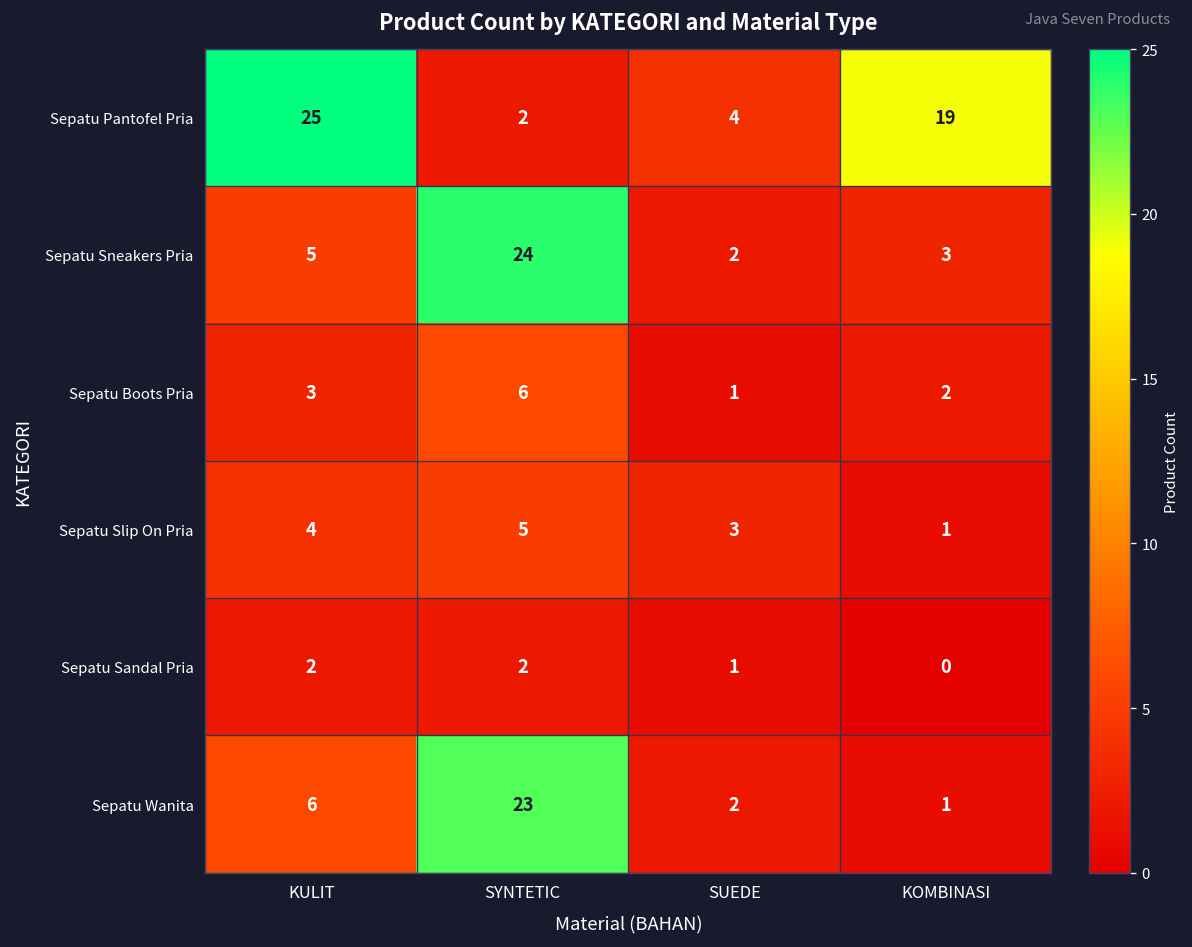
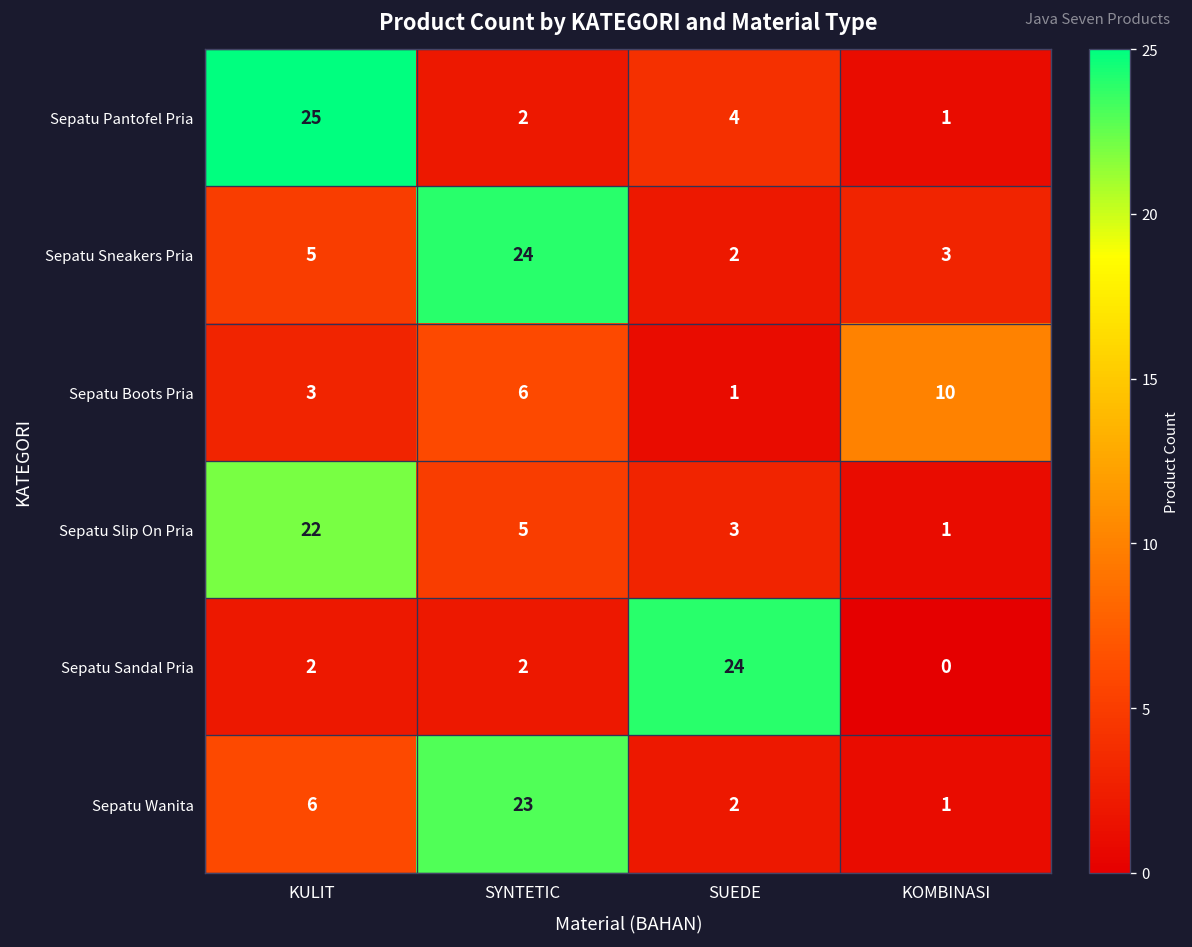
  {
    "Sepatu Pantofel Pria": {
      "KULIT": 25,
      "SYNTETIC": 2,
      "SUEDE": 4,
-     "KOMBINASI": 19
+     "KOMBINASI": 1
    },
    "Sepatu Sneakers Pria": {
      "KULIT": 5,
      "SYNTETIC": 24,
      "SUEDE": 2,
      "KOMBINASI": 3
    },
    "Sepatu Boots Pria": {
      "KULIT": 3,
      "SYNTETIC": 6,
      "SUEDE": 1,
-     "KOMBINASI": 2
+     "KOMBINASI": 10
    },
    "Sepatu Slip On Pria": {
-     "KULIT": 4,
+     "KULIT": 22,
      "SYNTETIC": 5,
      "SUEDE": 3,
      "KOMBINASI": 1
    },
    "Sepatu Sandal Pria": {
      "KULIT": 2,
      "SYNTETIC": 2,
-     "SUEDE": 1,
+     "SUEDE": 24,
      "KOMBINASI": 0
    },
    "Sepatu Wanita": {
      "KULIT": 6,
      "SYNTETIC": 23,
      "SUEDE": 2,
      "KOMBINASI": 1
    }
  }
